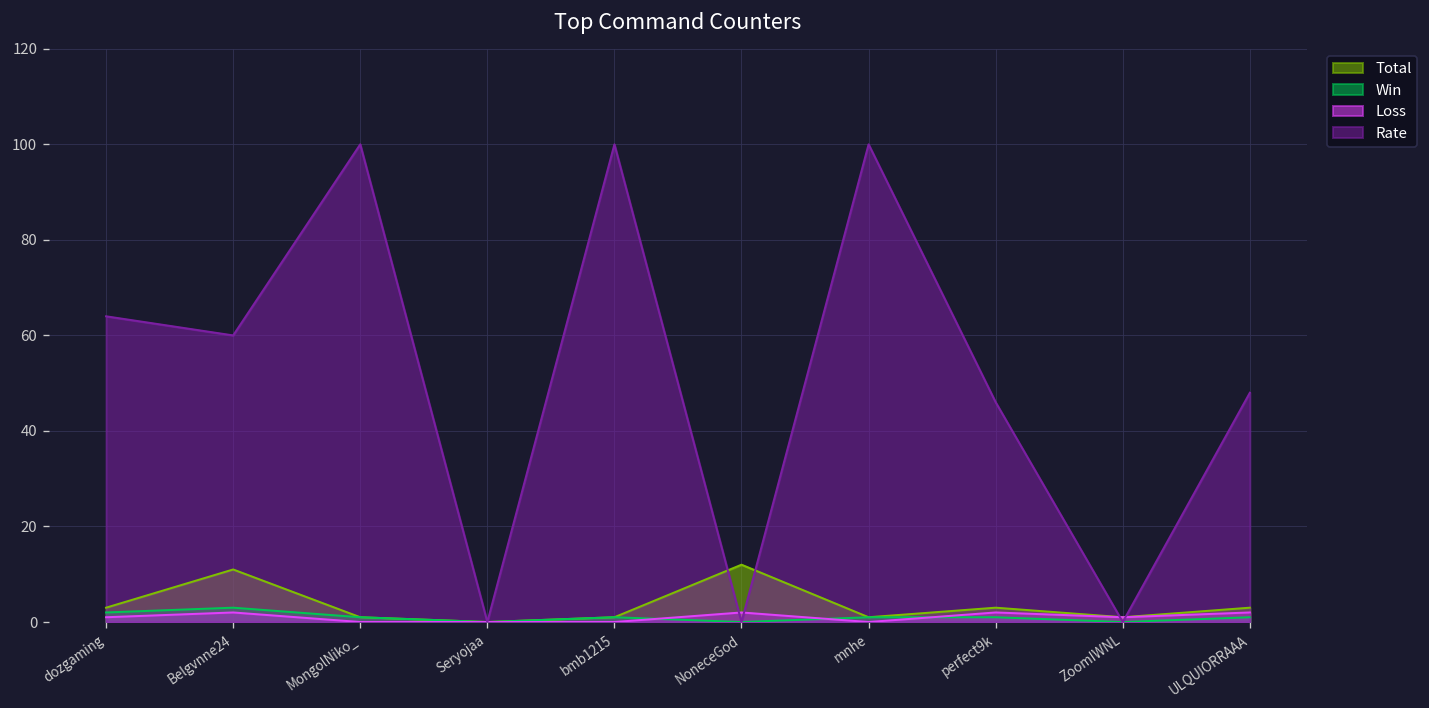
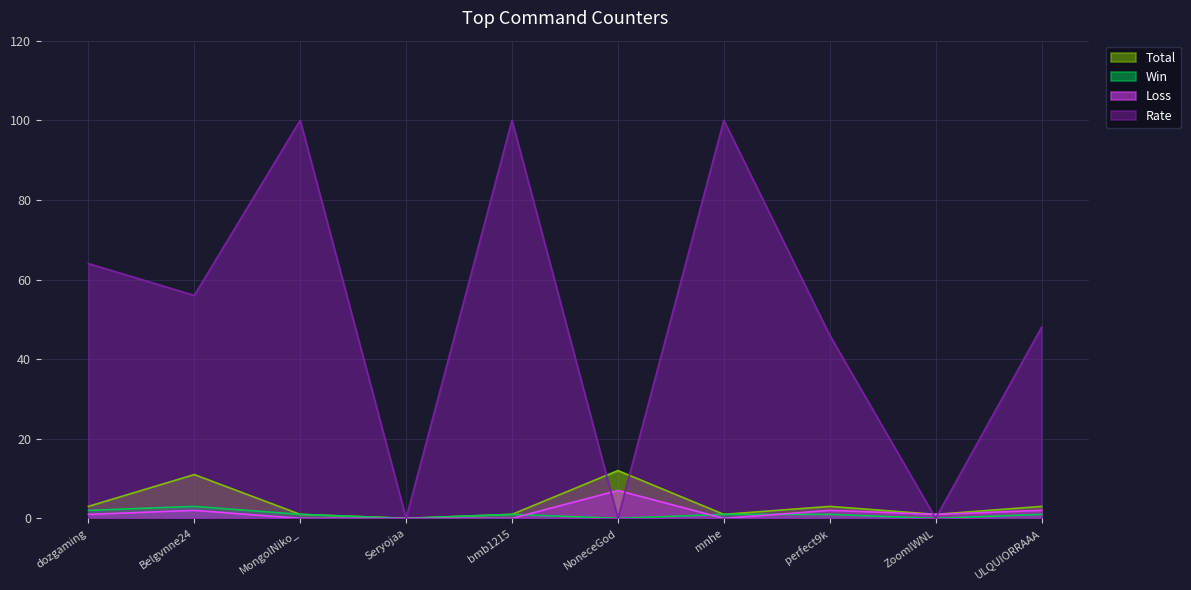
  {
    "Total": {
      "dozgaming": 3,
      "Belgvnne24": 11,
      "NoneceGod": 12,
      "perfect9k": 3,
      "ULQUIORRAAA": 3
    },
    "Win": {
      "dozgaming": 2,
      "Belgvnne24": 3,
      "perfect9k": 1,
      "ULQUIORRAAA": 1
    },
    "Loss": {
      "dozgaming": 1,
      "Belgvnne24": 2,
      "MongolNiko_": 0,
      "bmb1215": 0,
-     "NoneceGod": 2,
+     "NoneceGod": 7,
      "mnhe": 0,
      "perfect9k": 2,
      "ULQUIORRAAA": 2
    },
    "Rate": {
      "dozgaming": 64,
-     "Belgvnne24": 60,
+     "Belgvnne24": 56,
      "MongolNiko_": 100,
      "bmb1215": 100,
      "mnhe": 100,
      "perfect9k": 46,
      "ULQUIORRAAA": 48
    }
  }
